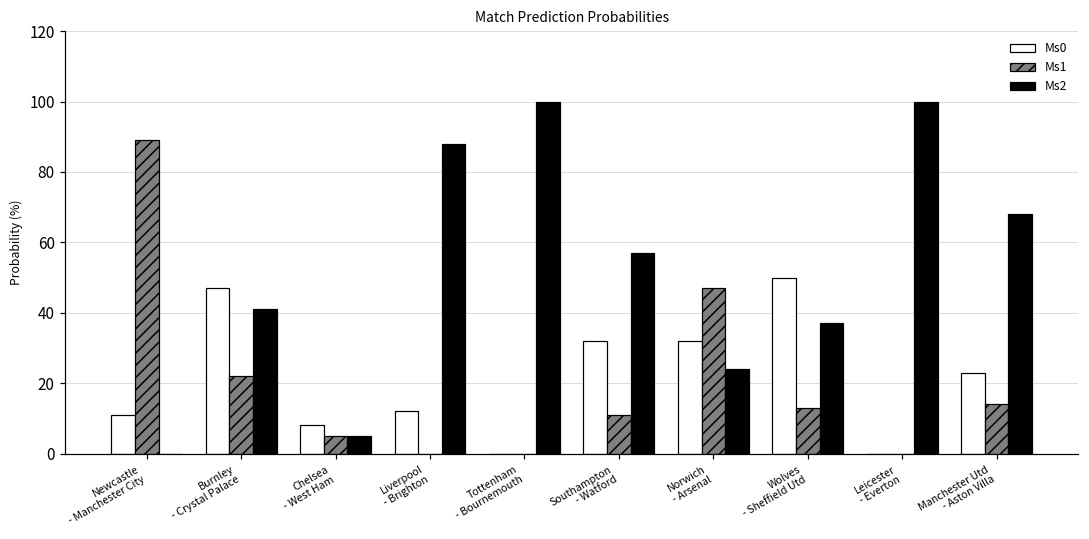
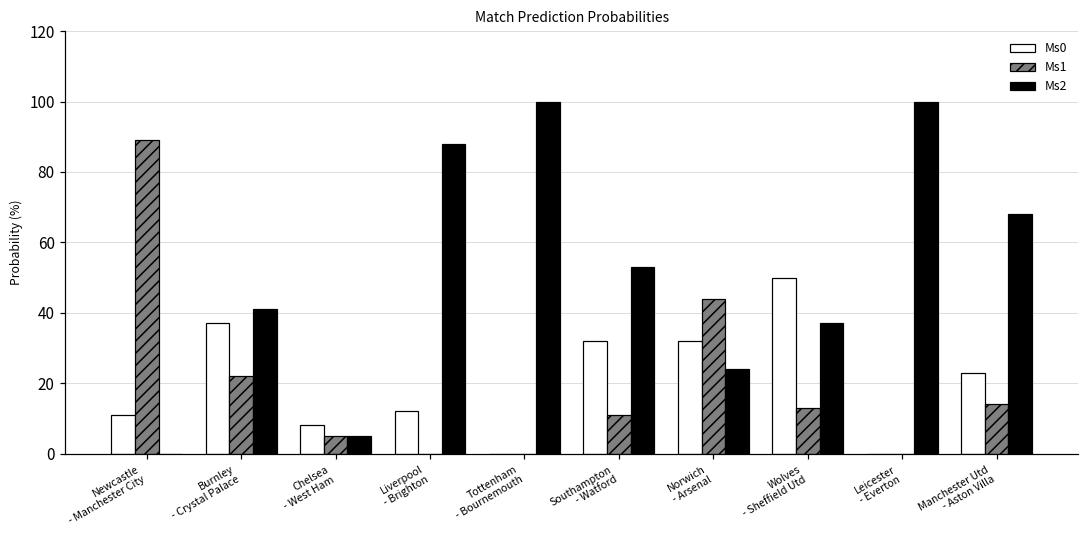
  {
    "Ms0": {
      "Newcastle - Manchester City": 11,
-     "Burnley - Crystal Palace": 47,
+     "Burnley - Crystal Palace": 37,
      "Chelsea - West Ham": 8,
      "Liverpool - Brighton": 12,
      "Tottenham - Bournemouth": 0,
      "Southampton - Watford": 32,
      "Norwich - Arsenal": 32,
      "Wolves - Sheffield Utd": 50,
      "Leicester - Everton": 0,
      "Manchester Utd - Aston Villa": 23
    },
    "Ms1": {
      "Newcastle - Manchester City": 89,
      "Burnley - Crystal Palace": 22,
      "Chelsea - West Ham": 5,
      "Liverpool - Brighton": 0,
      "Tottenham - Bournemouth": 0,
      "Southampton - Watford": 11,
-     "Norwich - Arsenal": 47,
+     "Norwich - Arsenal": 44,
      "Wolves - Sheffield Utd": 13,
      "Leicester - Everton": 0,
      "Manchester Utd - Aston Villa": 14
    },
    "Ms2": {
      "Newcastle - Manchester City": 0,
      "Burnley - Crystal Palace": 41,
      "Chelsea - West Ham": 5,
      "Liverpool - Brighton": 88,
      "Tottenham - Bournemouth": 100,
-     "Southampton - Watford": 57,
+     "Southampton - Watford": 53,
      "Norwich - Arsenal": 24,
      "Wolves - Sheffield Utd": 37,
      "Leicester - Everton": 100,
      "Manchester Utd - Aston Villa": 68
    }
  }
